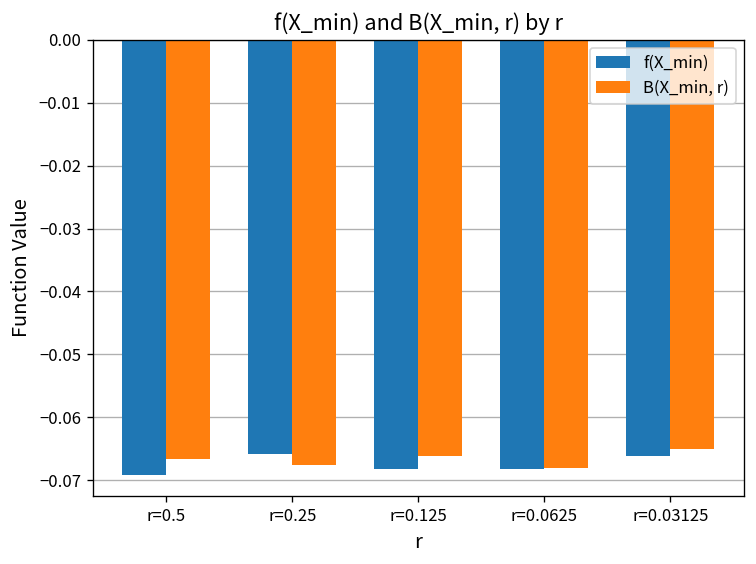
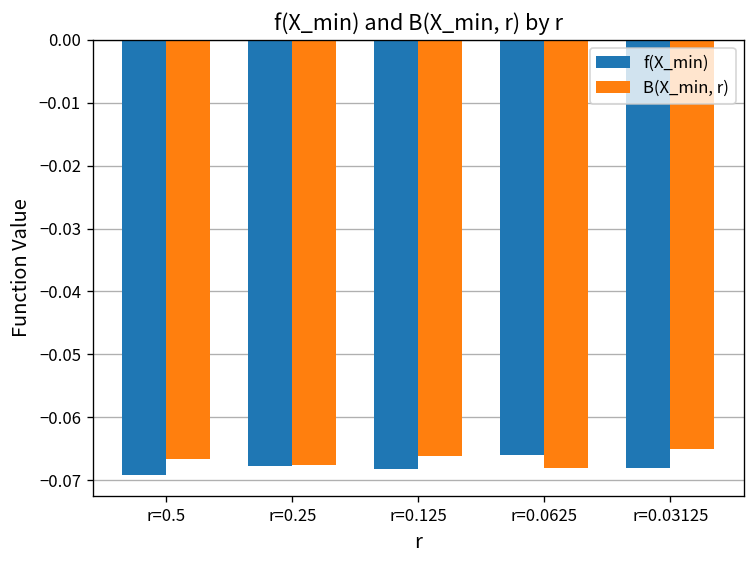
  {
    "f(X_min)": {
      "r=0.5": -0.069,
-     "r=0.25": -0.066,
+     "r=0.25": -0.068,
      "r=0.125": -0.068,
-     "r=0.0625": -0.068,
-     "r=0.03125": -0.066
+     "r=0.0625": -0.066,
+     "r=0.03125": -0.068
    },
    "B(X_min, r)": {
      "r=0.5": -0.067,
      "r=0.25": -0.068,
      "r=0.125": -0.066,
      "r=0.0625": -0.068,
      "r=0.03125": -0.065
    }
  }
